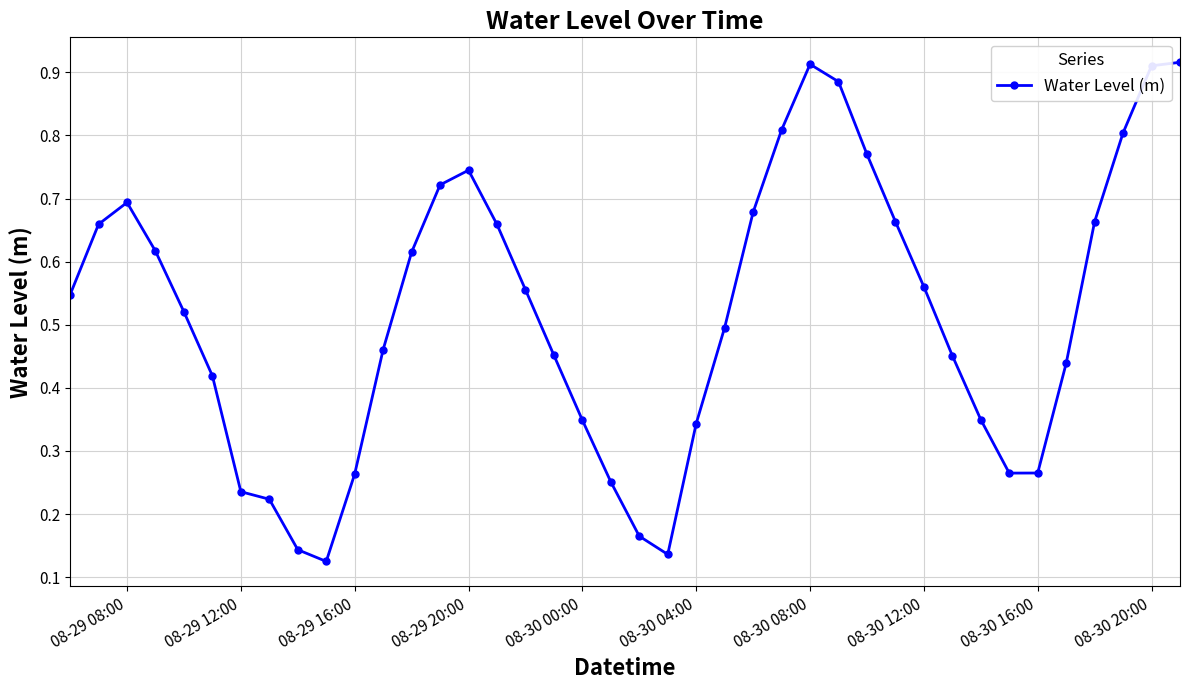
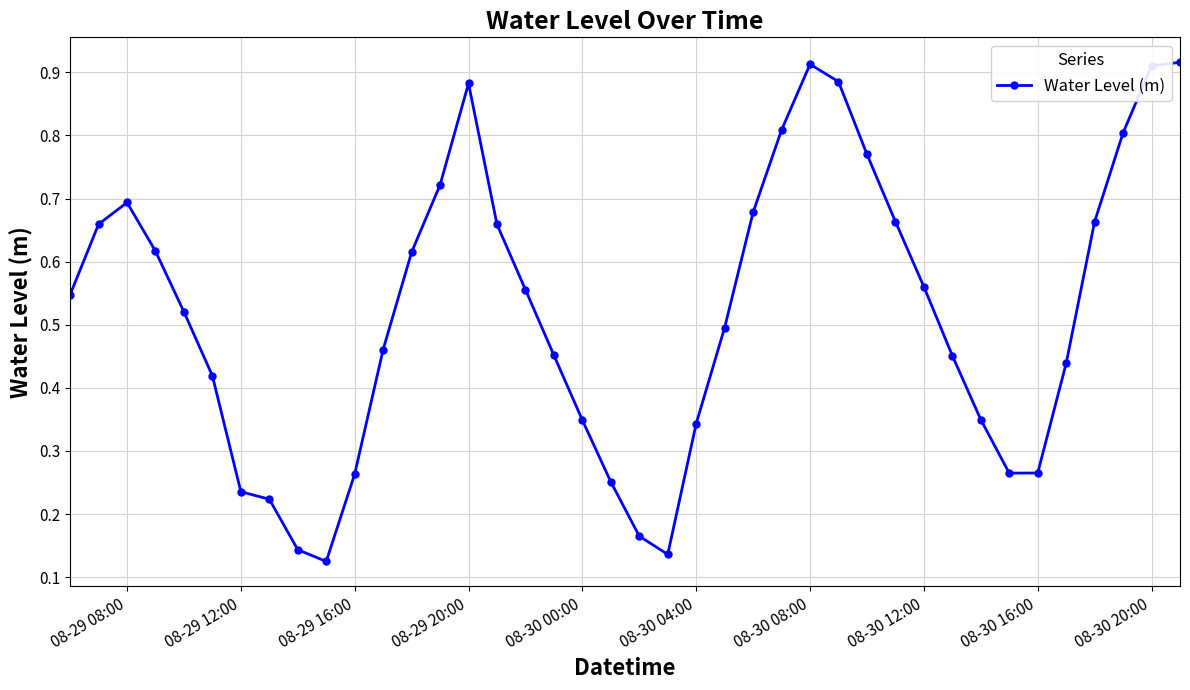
  {
    "08-29 08:00": 0.69,
    "08-29 12:00": 0.24,
    "08-29 16:00": 0.26,
-   "08-29 20:00": 0.74,
+   "08-29 20:00": 0.88,
    "08-30 00:00": 0.35,
    "08-30 04:00": 0.34,
    "08-30 08:00": 0.91,
    "08-30 12:00": 0.56,
    "08-30 16:00": 0.26
  }
